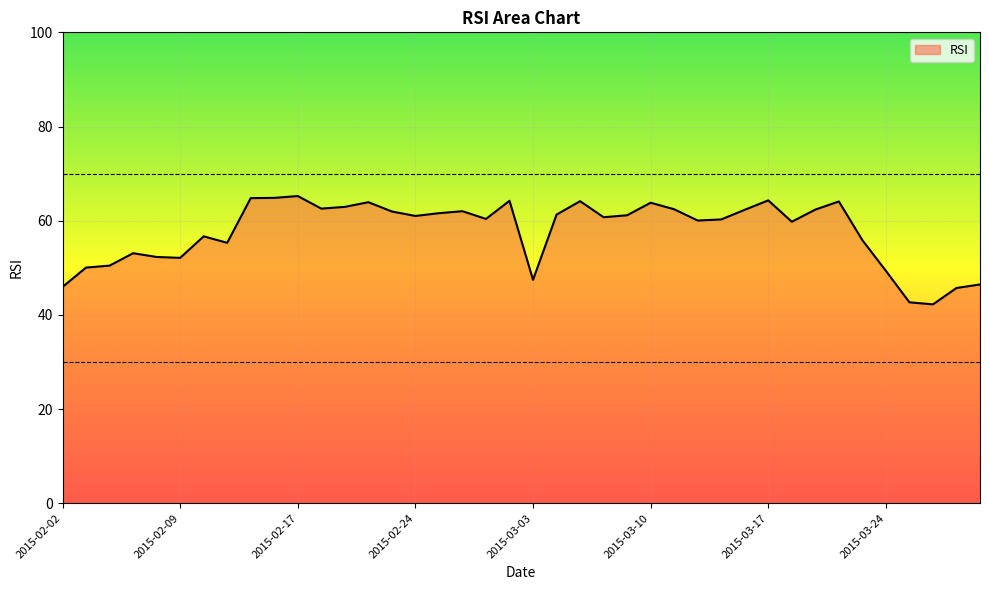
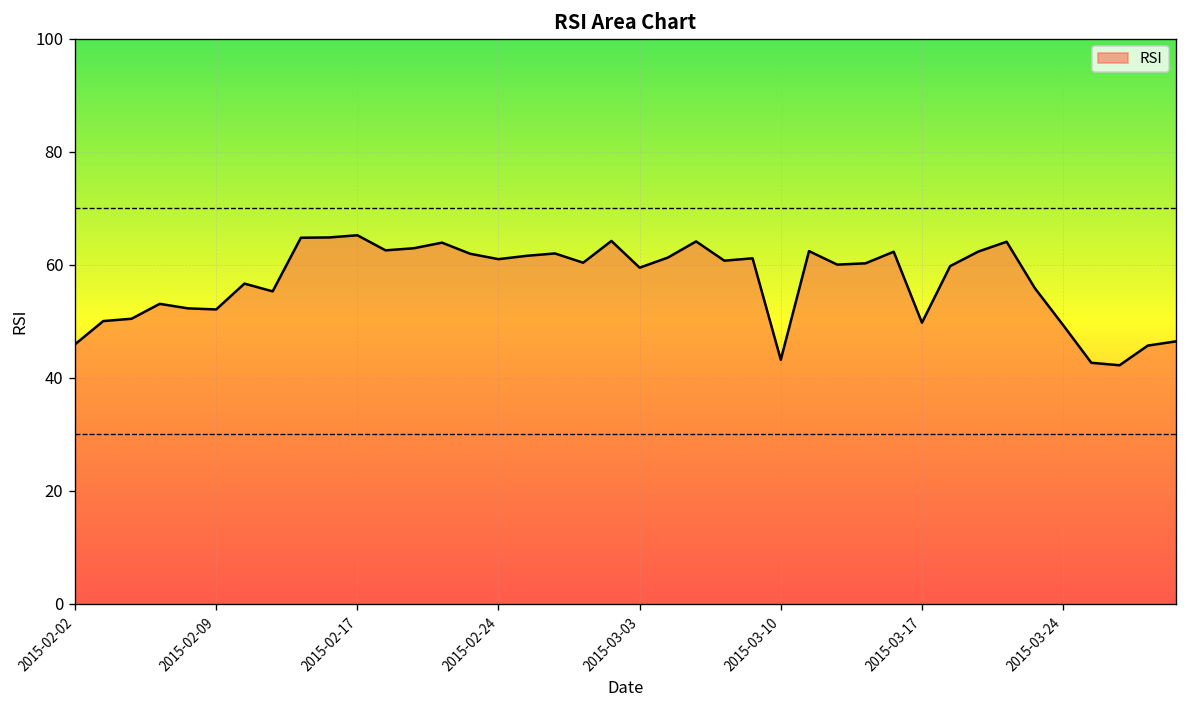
  {
    "2015-02-02": 46,
    "2015-02-09": 52,
    "2015-02-17": 65,
    "2015-02-24": 61,
-   "2015-03-03": 47,
-   "2015-03-10": 64,
-   "2015-03-17": 64,
+   "2015-03-03": 59,
+   "2015-03-10": 43,
+   "2015-03-17": 50,
    "2015-03-24": 49
  }
